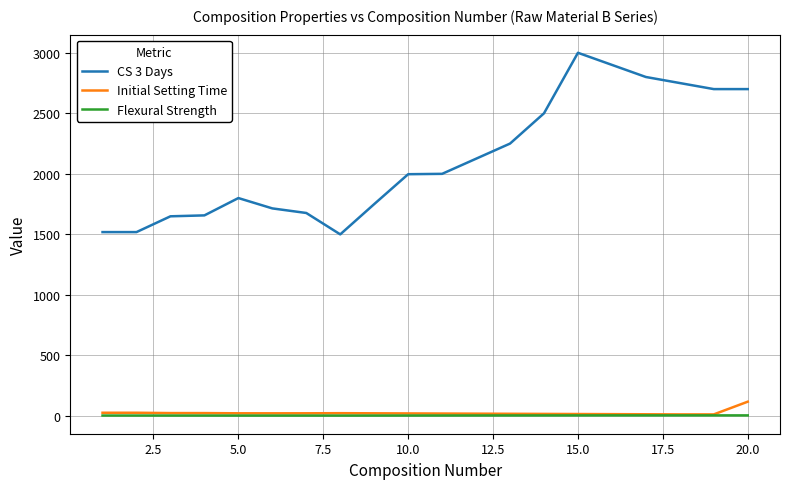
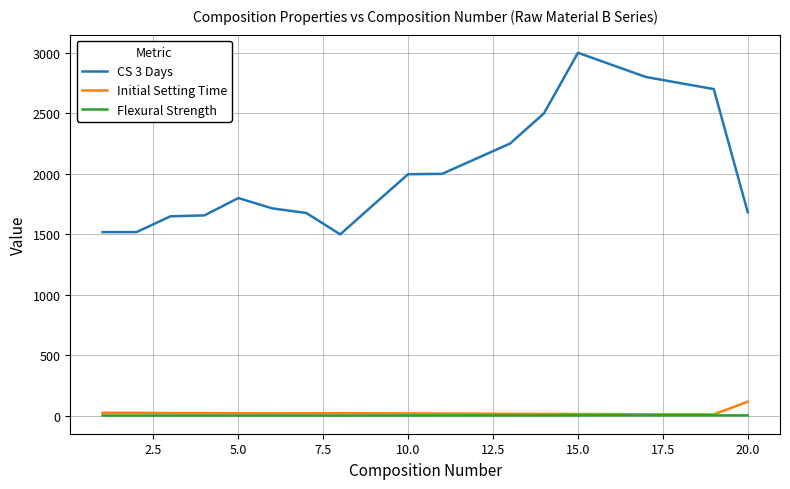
  {
    "CS 3 Days": {
      "5.0": 1800,
      "10.0": 2000,
      "15.0": 3000,
-     "20.0": 2700
+     "20.0": 1680
    },
    "Initial Setting Time": {
      "20.0": 120
    },
    "Flexural Strength": {
      "20.0": 0
    }
  }
